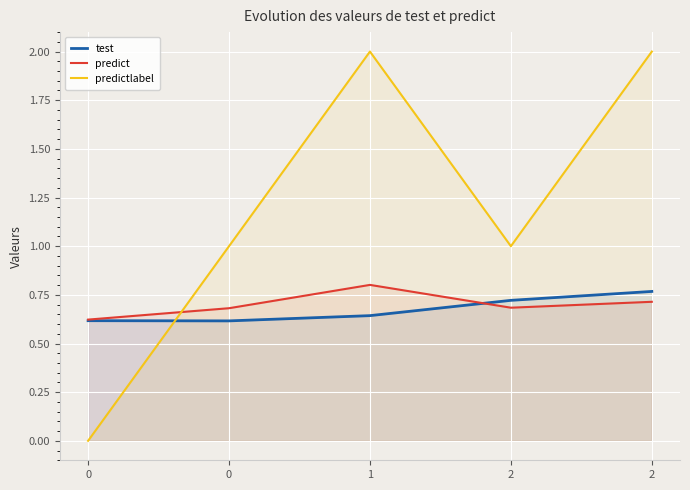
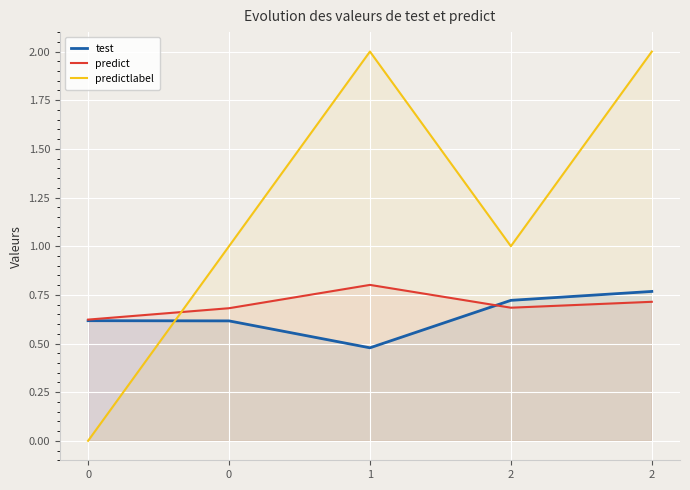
  {
    "test": {
-     "1": 0.64
+     "1": 0.48
    },
    "predict": {
      "1": 0.80
    },
    "predictlabel": {
      "1": 2.00
    }
  }
